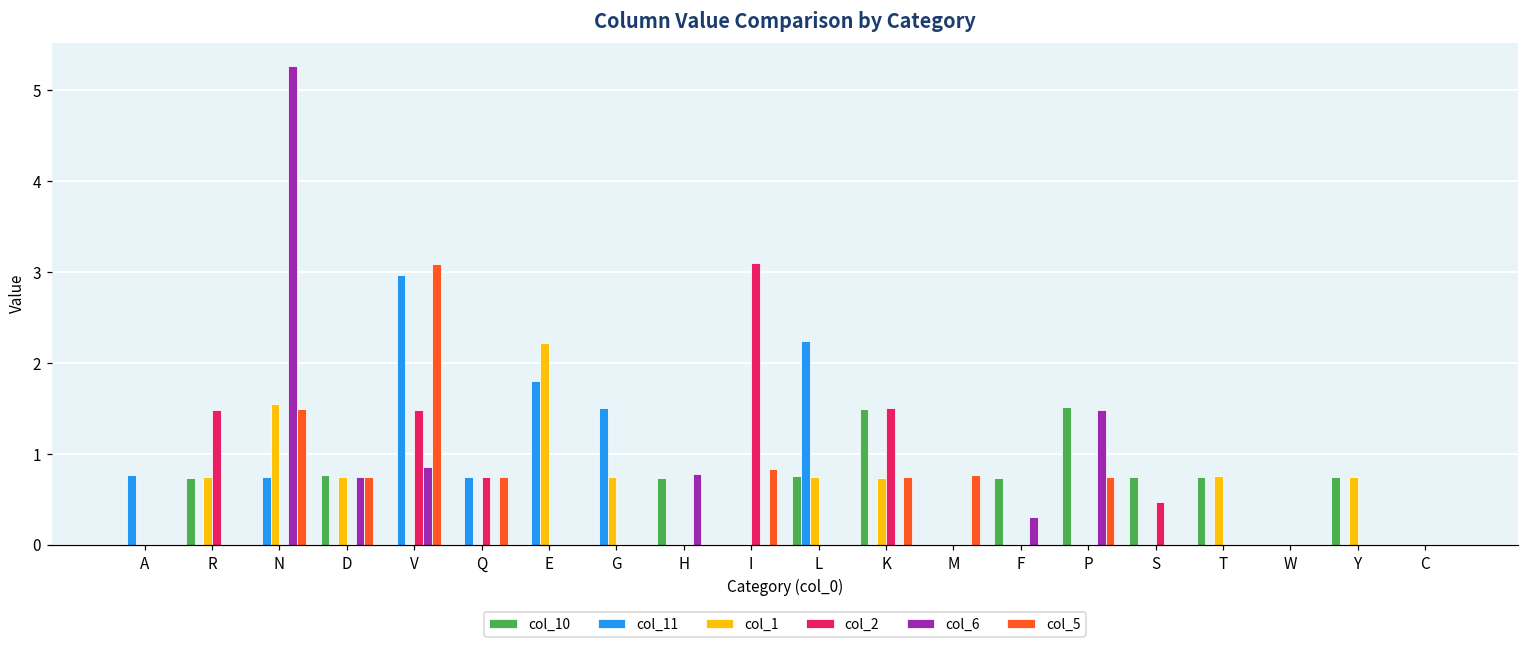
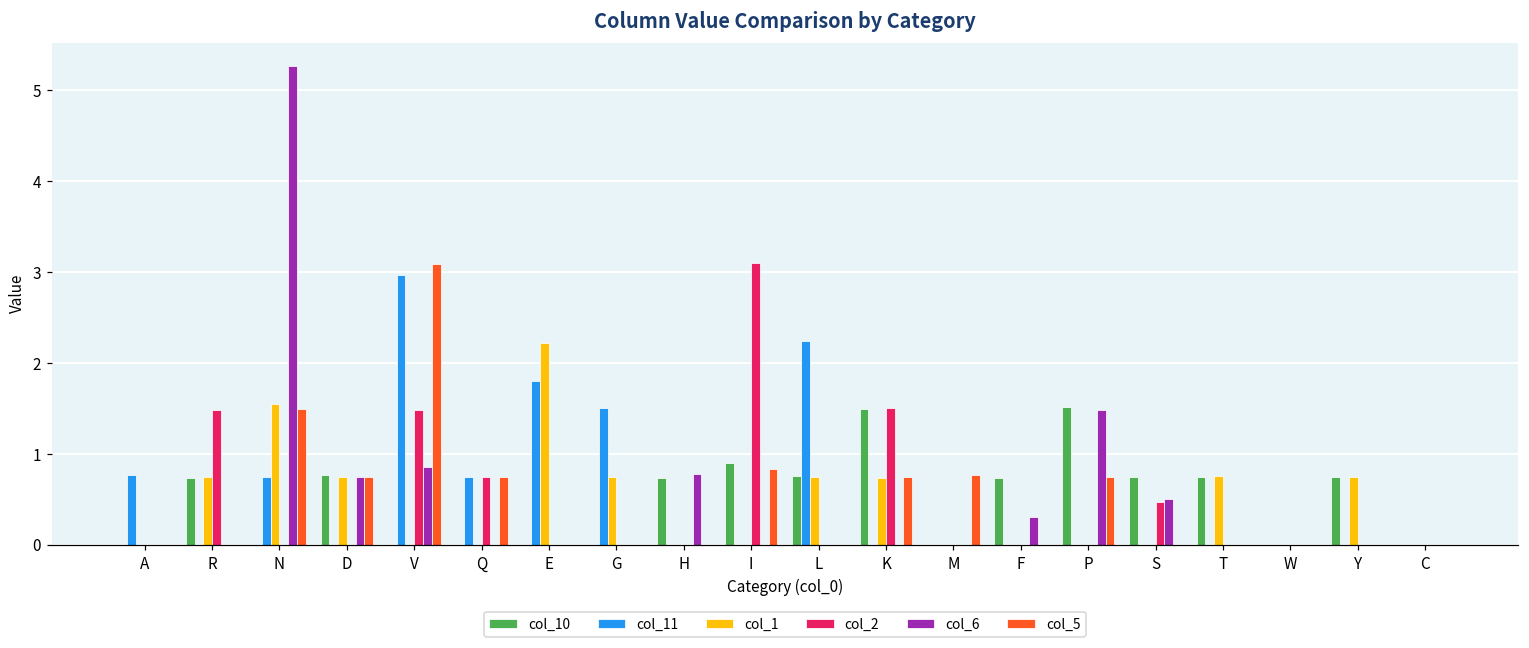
  {
    "col_10": {
      "A": 0.0,
      "R": 0.7,
      "N": 0.0,
      "D": 0.8,
      "V": 0.0,
      "Q": 0.0,
      "E": 0.0,
      "G": 0.0,
      "H": 0.7,
-     "I": 0.0,
+     "I": 0.9,
      "L": 0.8,
      "K": 1.5,
      "M": 0.0,
      "F": 0.7,
      "P": 1.5,
      "S": 0.7,
      "T": 0.7,
      "W": 0.0,
      "Y": 0.7,
      "C": 0.0
    },
    "col_11": {
      "A": 0.8,
      "R": 0.0,
      "N": 0.7,
      "D": 0.0,
      "V": 3.0,
      "Q": 0.7,
      "E": 1.8,
      "G": 1.5,
      "H": 0.0,
      "I": 0.0,
      "L": 2.2,
      "K": 0.0,
      "M": 0.0,
      "F": 0.0,
      "P": 0.0,
      "S": 0.0,
      "T": 0.0,
      "W": 0.0,
      "Y": 0.0,
      "C": 0.0
    },
    "col_1": {
      "A": 0.0,
      "R": 0.7,
      "N": 1.5,
      "D": 0.7,
      "V": 0.0,
      "Q": 0.0,
      "E": 2.2,
      "G": 0.7,
      "H": 0.0,
      "I": 0.0,
      "L": 0.7,
      "K": 0.7,
      "M": 0.0,
      "F": 0.0,
      "P": 0.0,
      "S": 0.0,
      "T": 0.7,
      "W": 0.0,
      "Y": 0.7,
      "C": 0.0
    },
    "col_2": {
      "A": 0.0,
      "R": 1.5,
      "N": 0.0,
      "D": 0.0,
      "V": 1.5,
      "Q": 0.7,
      "E": 0.0,
      "G": 0.0,
      "H": 0.0,
      "I": 3.1,
      "L": 0.0,
      "K": 1.5,
      "M": 0.0,
      "F": 0.0,
      "P": 0.0,
      "S": 0.5,
      "T": 0.0,
      "W": 0.0,
      "Y": 0.0,
      "C": 0.0
    },
    "col_6": {
      "A": 0.0,
      "R": 0.0,
      "N": 5.3,
      "D": 0.7,
      "V": 0.9,
      "Q": 0.0,
      "E": 0.0,
      "G": 0.0,
      "H": 0.8,
      "I": 0.0,
      "L": 0.0,
      "K": 0.0,
      "M": 0.0,
      "F": 0.3,
      "P": 1.5,
-     "S": 0.0,
+     "S": 0.5,
      "T": 0.0,
      "W": 0.0,
      "Y": 0.0,
      "C": 0.0
    },
    "col_5": {
      "A": 0.0,
      "R": 0.0,
      "N": 1.5,
      "D": 0.7,
      "V": 3.1,
      "Q": 0.7,
      "E": 0.0,
      "G": 0.0,
      "H": 0.0,
      "I": 0.8,
      "L": 0.0,
      "K": 0.7,
      "M": 0.8,
      "F": 0.0,
      "P": 0.7,
      "S": 0.0,
      "T": 0.0,
      "W": 0.0,
      "Y": 0.0,
      "C": 0.0
    }
  }
